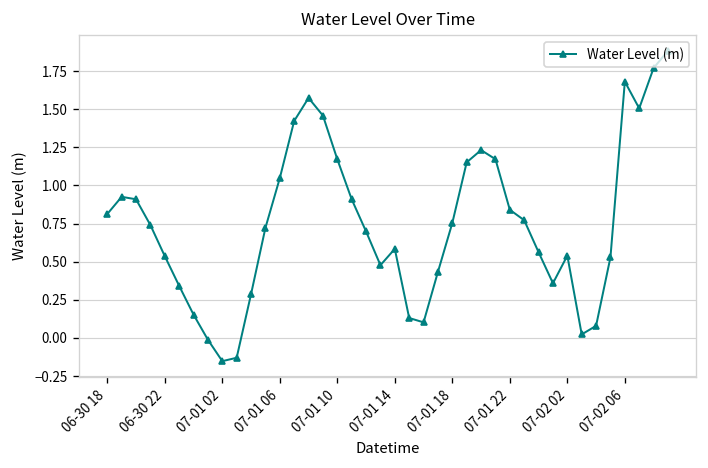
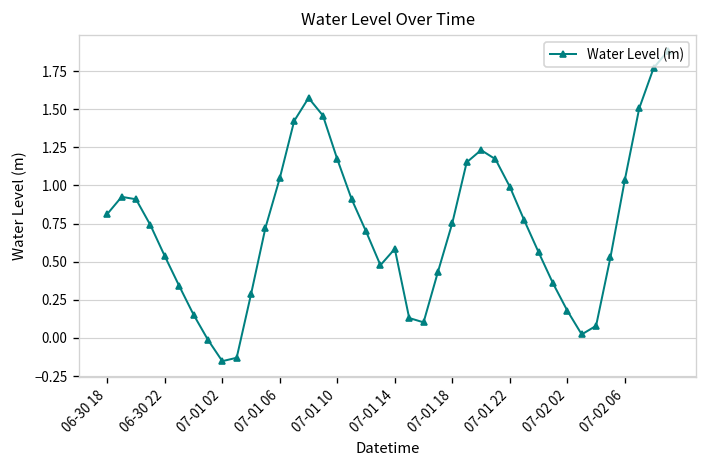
  {
    "06-30 18": 0.81,
    "06-30 22": 0.54,
    "07-01 02": -0.15,
    "07-01 06": 1.05,
    "07-01 10": 1.17,
    "07-01 14": 0.58,
    "07-01 18": 0.75,
-   "07-01 22": 0.84,
-   "07-02 02": 0.54,
-   "07-02 06": 1.68
+   "07-01 22": 0.99,
+   "07-02 02": 0.18,
+   "07-02 06": 1.04
  }
